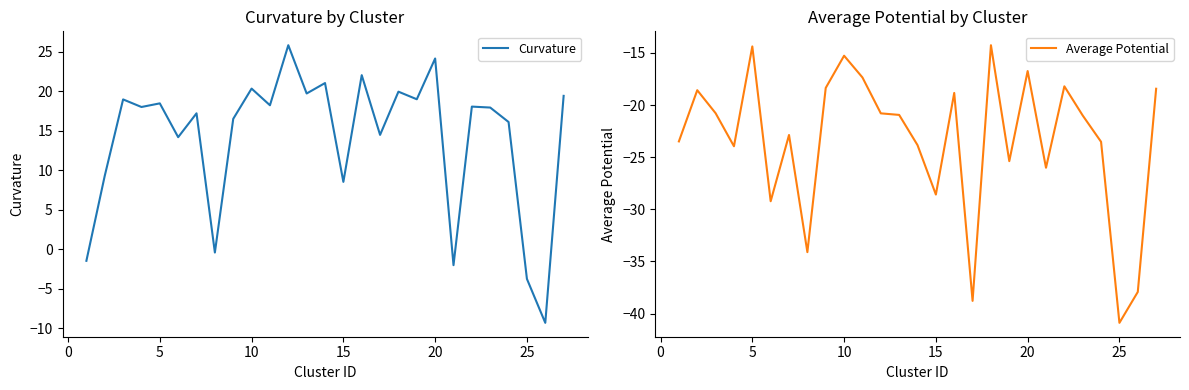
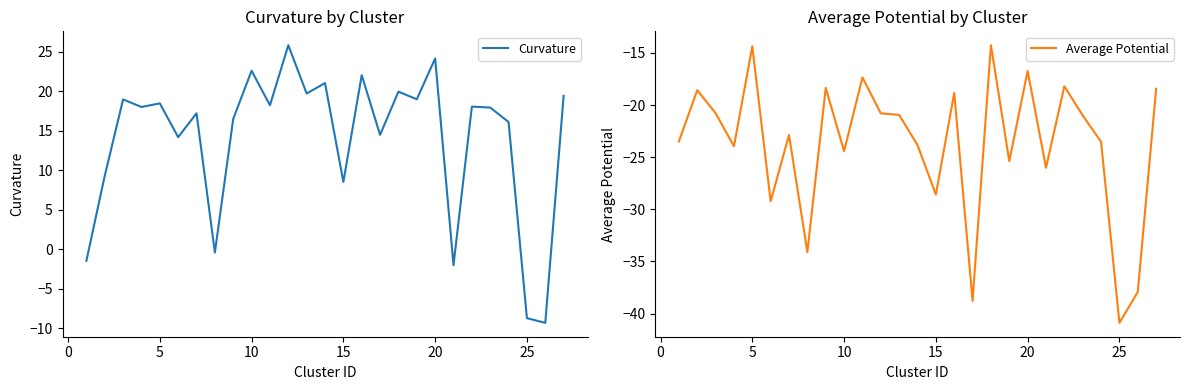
  {
    "Curvature by Cluster": {
      "5": 18,
-     "10": 20,
+     "10": 23,
      "15": 9,
      "20": 24,
-     "25": -4
+     "25": -9
    },
    "Average Potential by Cluster": {
      "5": -14.4,
-     "10": -15.3,
+     "10": -24.4,
      "15": -28.6,
      "20": -16.7,
      "25": -40.9
    }
  }
